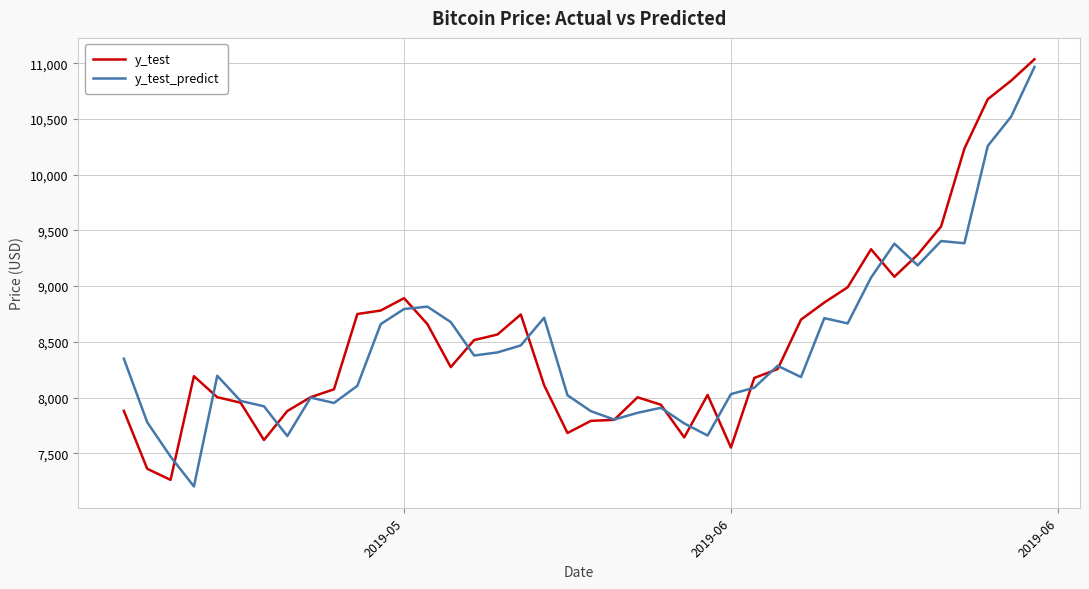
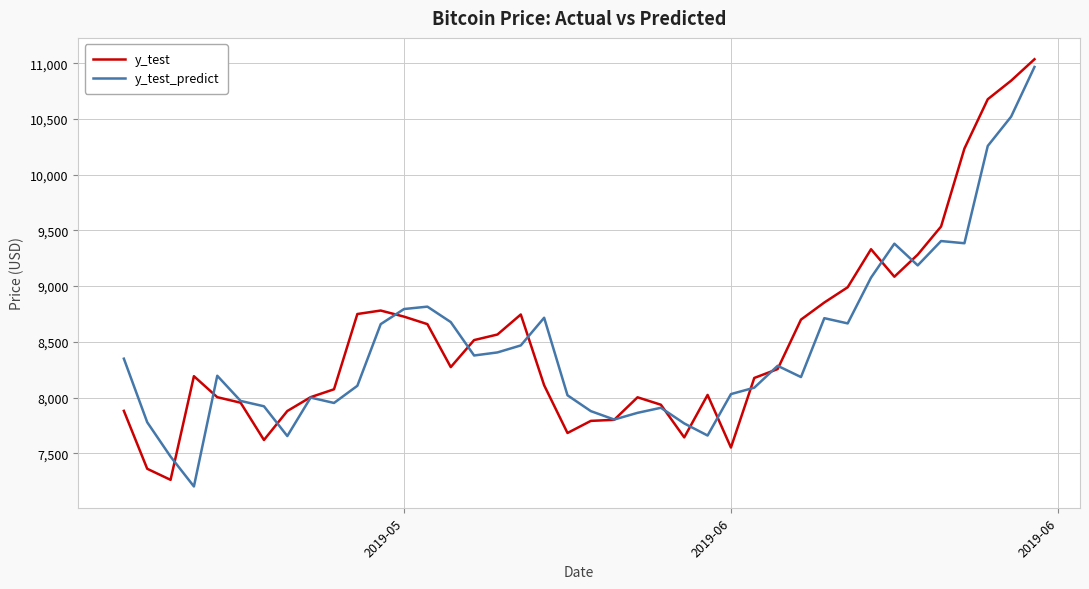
  {
    "y_test": {
-     "2019-05": "8,890",
+     "2019-05": "8,730",
      "2019-06": "7,550"
    },
    "y_test_predict": {
      "2019-05": "8,790",
      "2019-06": "8,030"
    }
  }
